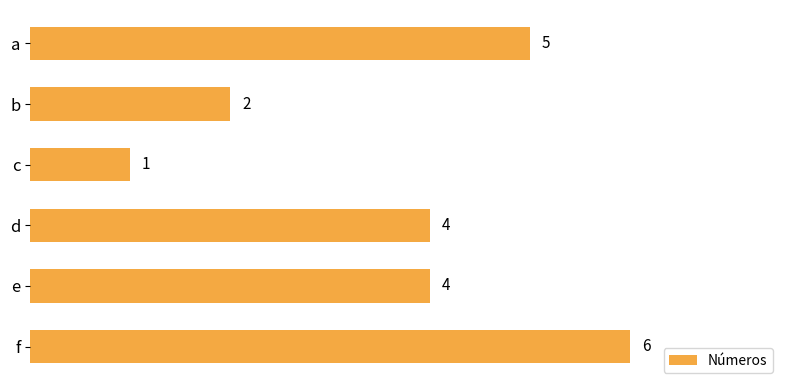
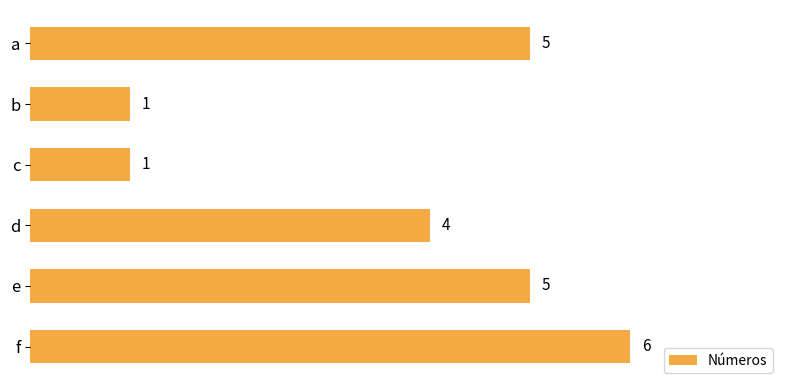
  {
    "a": 5,
-   "b": 2,
+   "b": 1,
    "c": 1,
    "d": 4,
-   "e": 4,
+   "e": 5,
    "f": 6
  }
